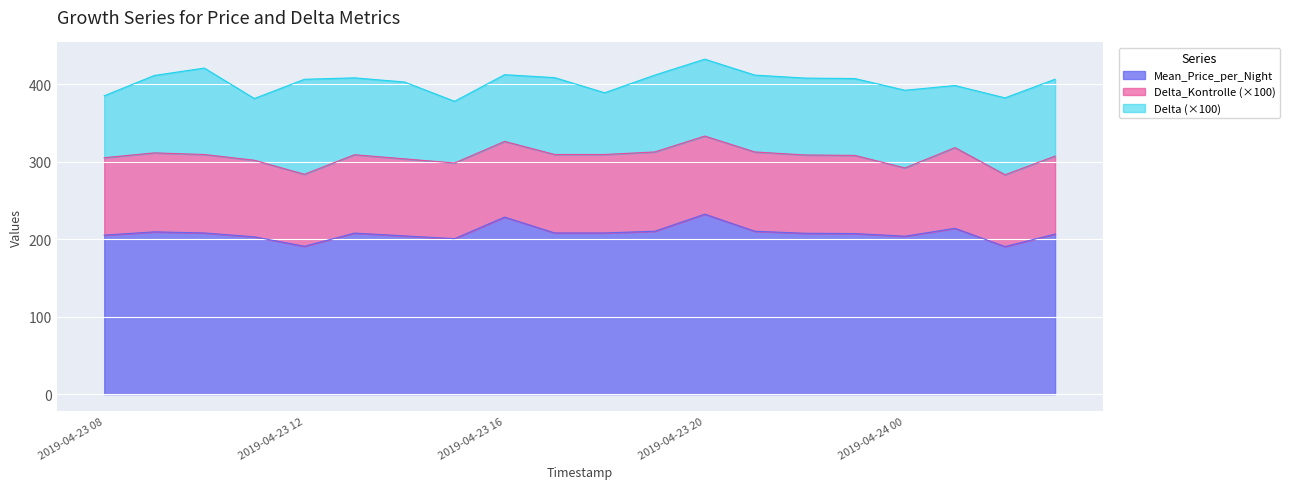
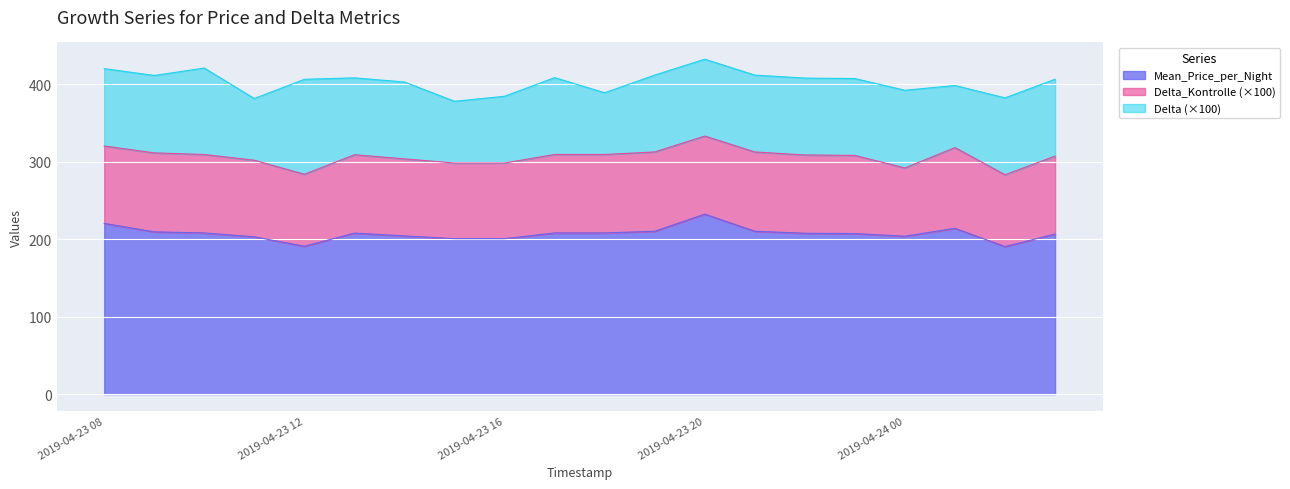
  {
    "Mean_Price_per_Night": {
-     "2019-04-23 08": 210,
+     "2019-04-23 08": 220,
      "2019-04-23 12": 190,
-     "2019-04-23 16": 230,
+     "2019-04-23 16": 200,
      "2019-04-23 20": 230,
      "2019-04-24 00": 200
    },
    "Delta_Kontrolle (×100)": {
      "2019-04-23 08": 100,
      "2019-04-23 12": 90,
      "2019-04-23 16": 100,
      "2019-04-23 20": 100,
      "2019-04-24 00": 90
    },
    "Delta (×100)": {
-     "2019-04-23 08": 80,
+     "2019-04-23 08": 100,
      "2019-04-23 12": 120,
      "2019-04-23 16": 90,
      "2019-04-23 20": 100,
      "2019-04-24 00": 100
    }
  }
